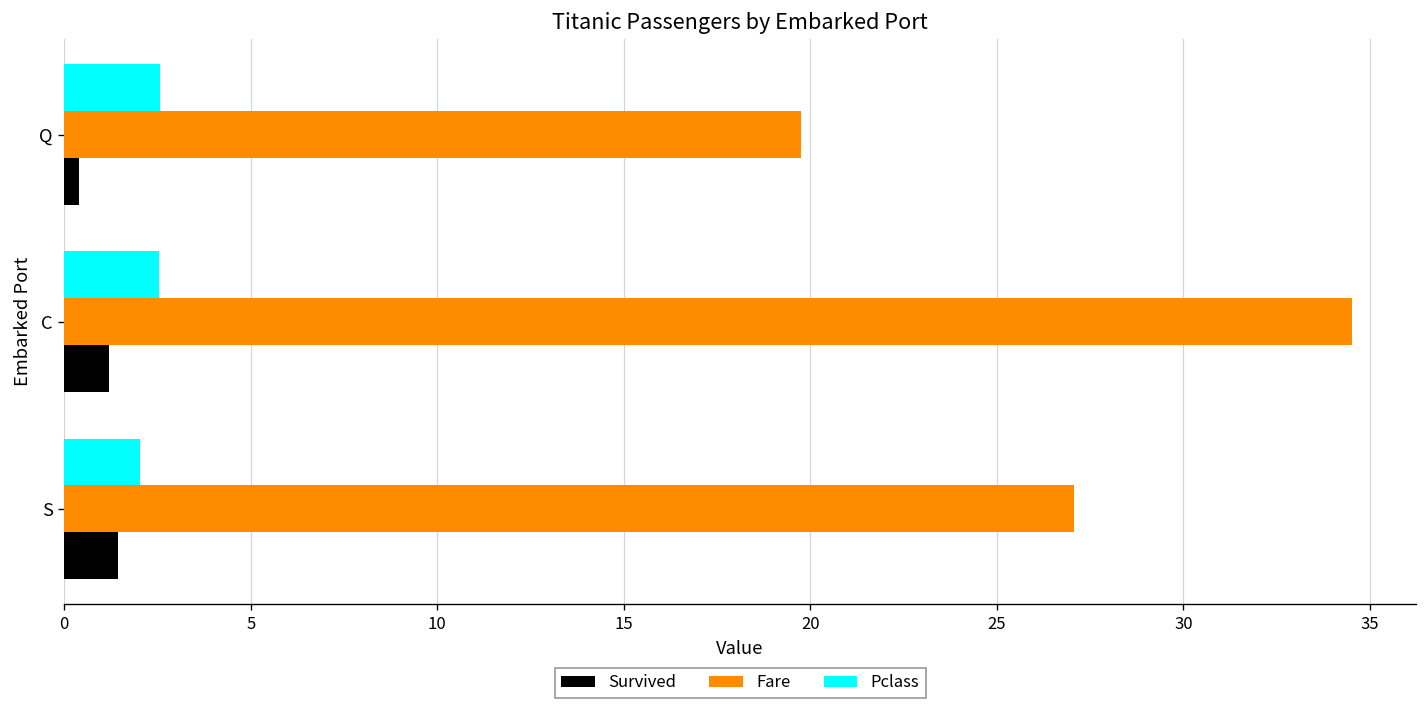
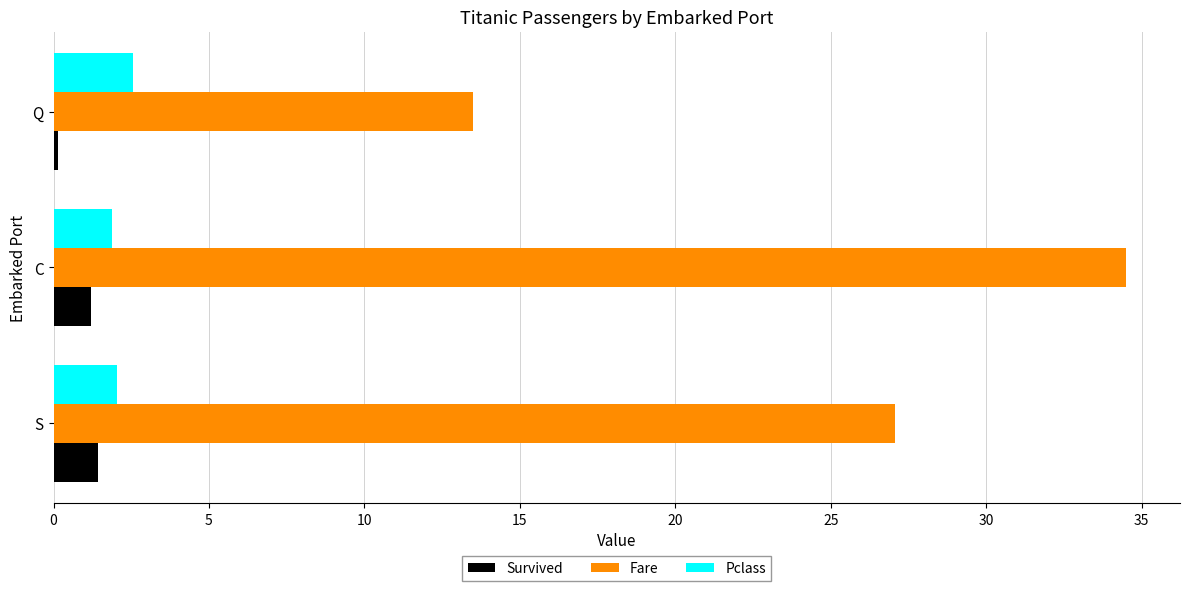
  {
    "Survived": {
-     "Q": 0.4,
+     "Q": 0.1,
      "C": 1.2,
      "S": 1.4
    },
    "Fare": {
-     "Q": 19.7,
+     "Q": 13.5,
      "C": 34.5,
      "S": 27.1
    },
    "Pclass": {
      "Q": 2.6,
-     "C": 2.5,
+     "C": 1.9,
      "S": 2.0
    }
  }
